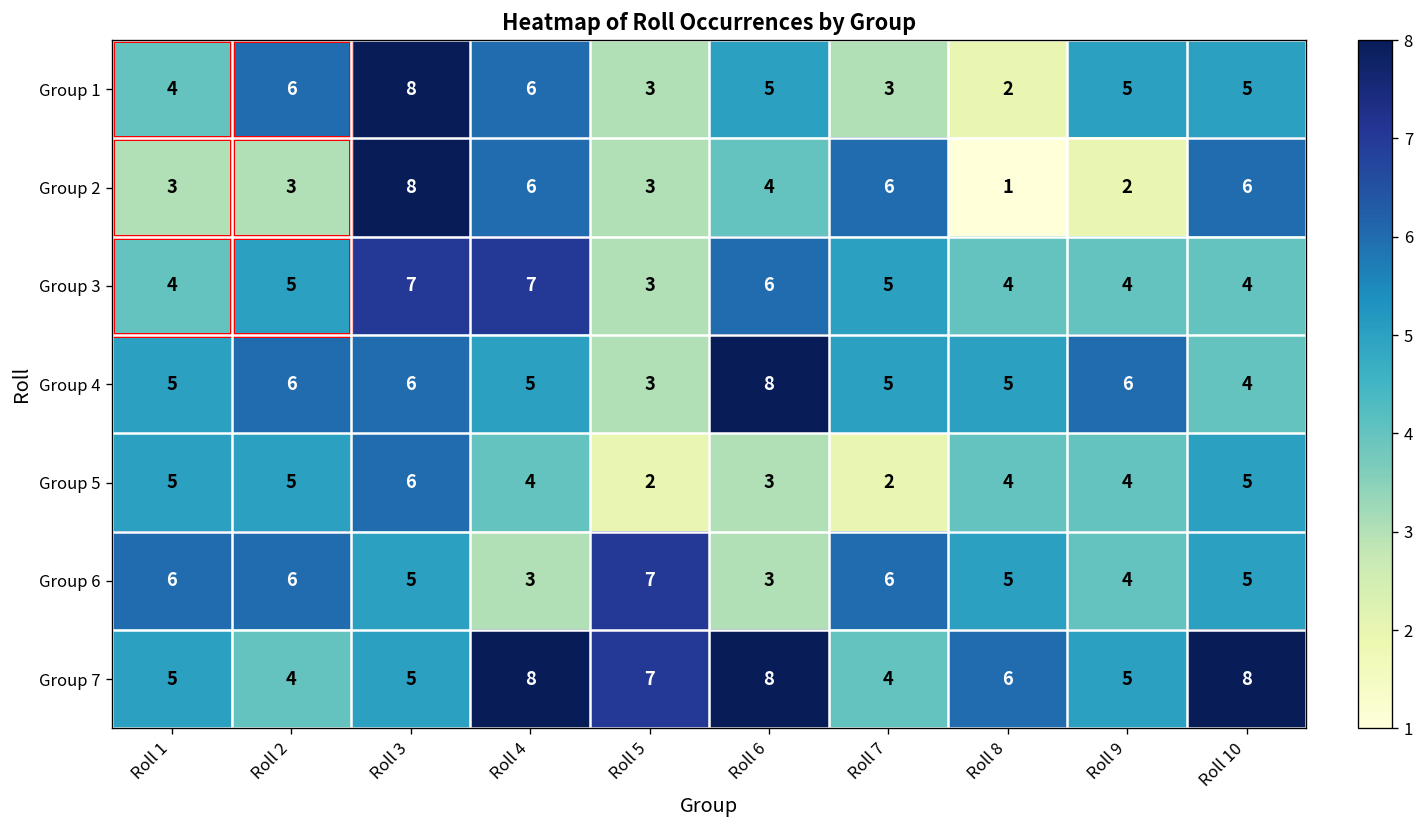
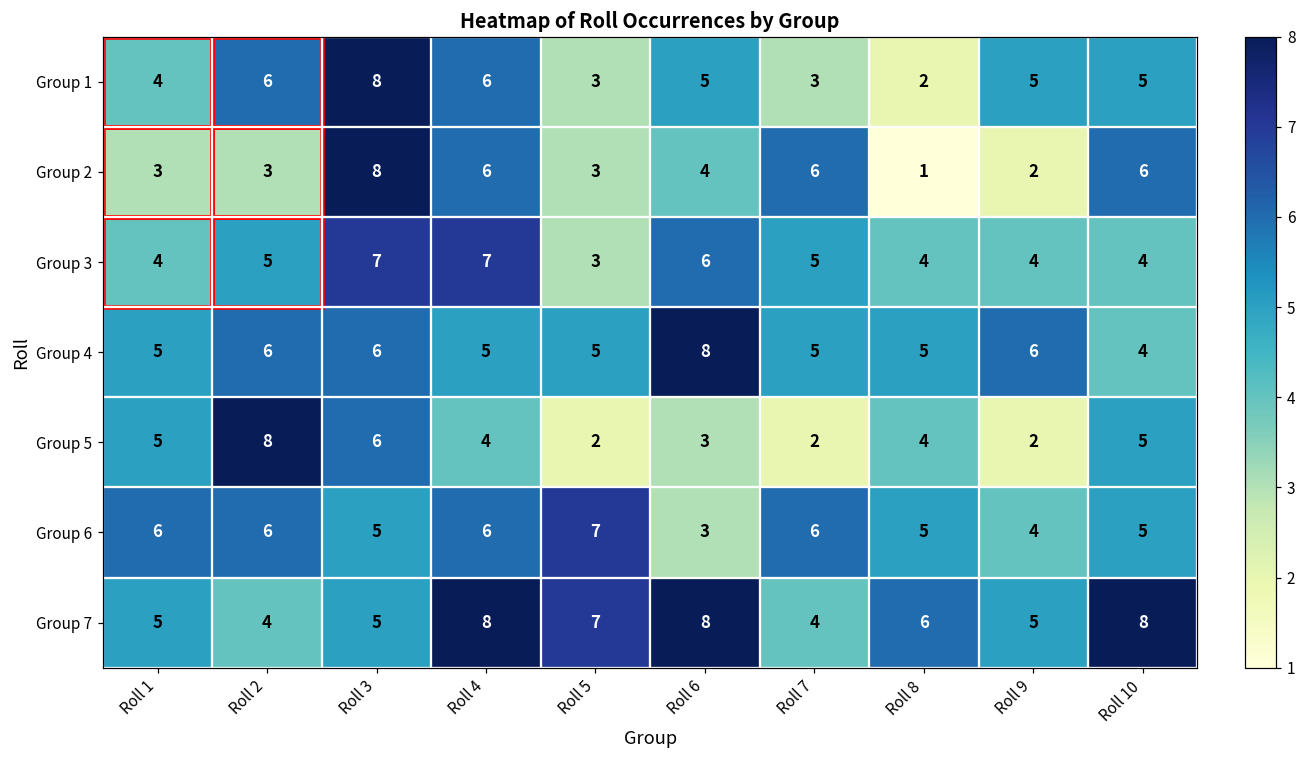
  {
    "Group 1": {
      "Roll 1": 4,
      "Roll 2": 6,
      "Roll 3": 8,
      "Roll 4": 6,
      "Roll 5": 3,
      "Roll 6": 5,
      "Roll 7": 3,
      "Roll 8": 2,
      "Roll 9": 5,
      "Roll 10": 5
    },
    "Group 2": {
      "Roll 1": 3,
      "Roll 2": 3,
      "Roll 3": 8,
      "Roll 4": 6,
      "Roll 5": 3,
      "Roll 6": 4,
      "Roll 7": 6,
      "Roll 8": 1,
      "Roll 9": 2,
      "Roll 10": 6
    },
    "Group 3": {
      "Roll 1": 4,
      "Roll 2": 5,
      "Roll 3": 7,
      "Roll 4": 7,
      "Roll 5": 3,
      "Roll 6": 6,
      "Roll 7": 5,
      "Roll 8": 4,
      "Roll 9": 4,
      "Roll 10": 4
    },
    "Group 4": {
      "Roll 1": 5,
      "Roll 2": 6,
      "Roll 3": 6,
      "Roll 4": 5,
-     "Roll 5": 3,
+     "Roll 5": 5,
      "Roll 6": 8,
      "Roll 7": 5,
      "Roll 8": 5,
      "Roll 9": 6,
      "Roll 10": 4
    },
    "Group 5": {
      "Roll 1": 5,
-     "Roll 2": 5,
+     "Roll 2": 8,
      "Roll 3": 6,
      "Roll 4": 4,
      "Roll 5": 2,
      "Roll 6": 3,
      "Roll 7": 2,
      "Roll 8": 4,
-     "Roll 9": 4,
+     "Roll 9": 2,
      "Roll 10": 5
    },
    "Group 6": {
      "Roll 1": 6,
      "Roll 2": 6,
      "Roll 3": 5,
-     "Roll 4": 3,
+     "Roll 4": 6,
      "Roll 5": 7,
      "Roll 6": 3,
      "Roll 7": 6,
      "Roll 8": 5,
      "Roll 9": 4,
      "Roll 10": 5
    },
    "Group 7": {
      "Roll 1": 5,
      "Roll 2": 4,
      "Roll 3": 5,
      "Roll 4": 8,
      "Roll 5": 7,
      "Roll 6": 8,
      "Roll 7": 4,
      "Roll 8": 6,
      "Roll 9": 5,
      "Roll 10": 8
    }
  }
